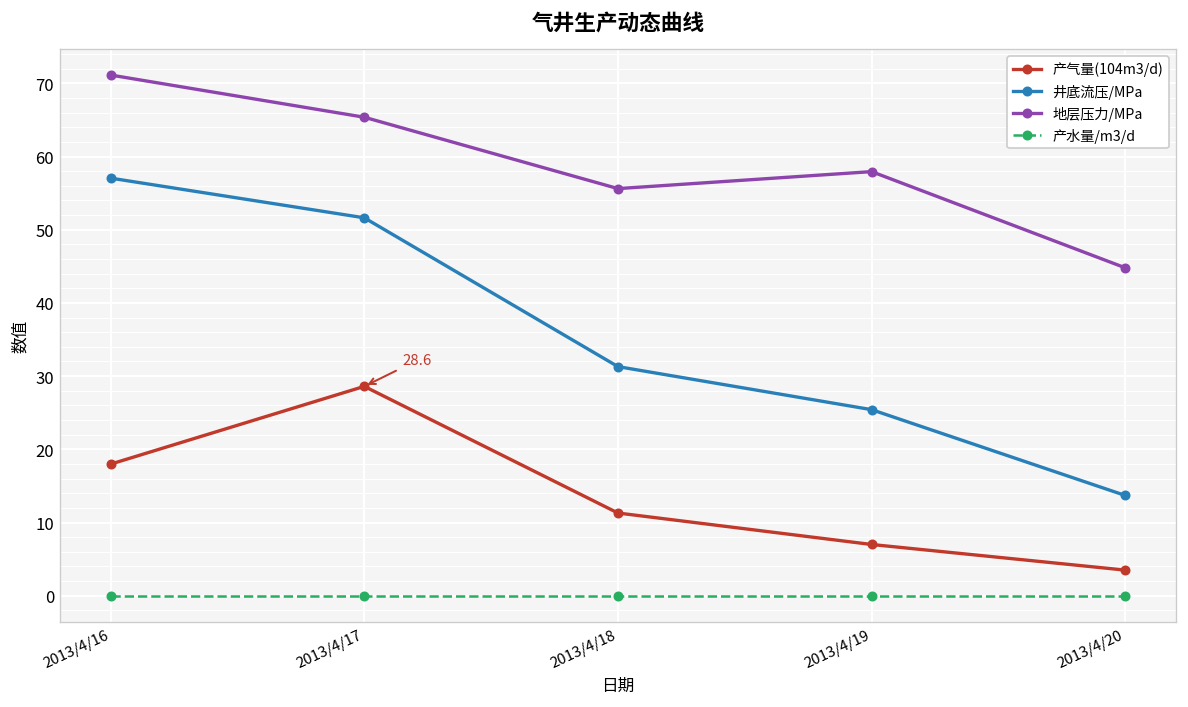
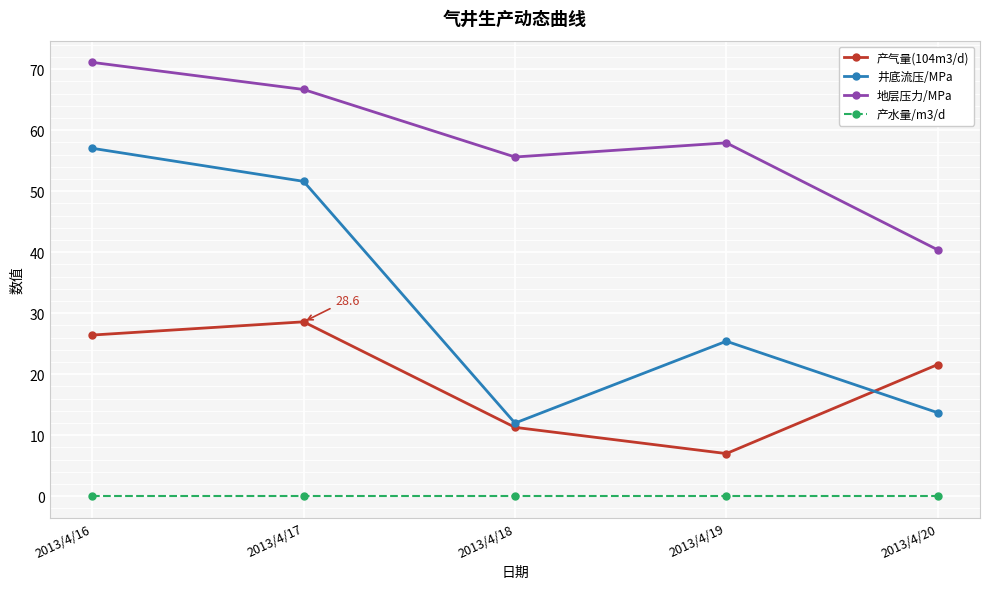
  {
    "产气量(104m3/d)": {
-     "2013/4/16": 18,
+     "2013/4/16": 26,
      "2013/4/18": 11,
      "2013/4/19": 7,
-     "2013/4/20": 4
+     "2013/4/20": 22
    },
    "井底流压/MPa": {
      "2013/4/16": 57,
      "2013/4/17": 52,
-     "2013/4/18": 31,
+     "2013/4/18": 12,
      "2013/4/19": 25,
      "2013/4/20": 14
    },
    "地层压力/MPa": {
      "2013/4/16": 71,
-     "2013/4/17": 65,
+     "2013/4/17": 67,
      "2013/4/18": 56,
      "2013/4/19": 58,
-     "2013/4/20": 45
+     "2013/4/20": 40
    },
    "产水量/m3/d": {
      "2013/4/16": 0,
      "2013/4/17": 0,
      "2013/4/18": 0,
      "2013/4/19": 0,
      "2013/4/20": 0
    }
  }
